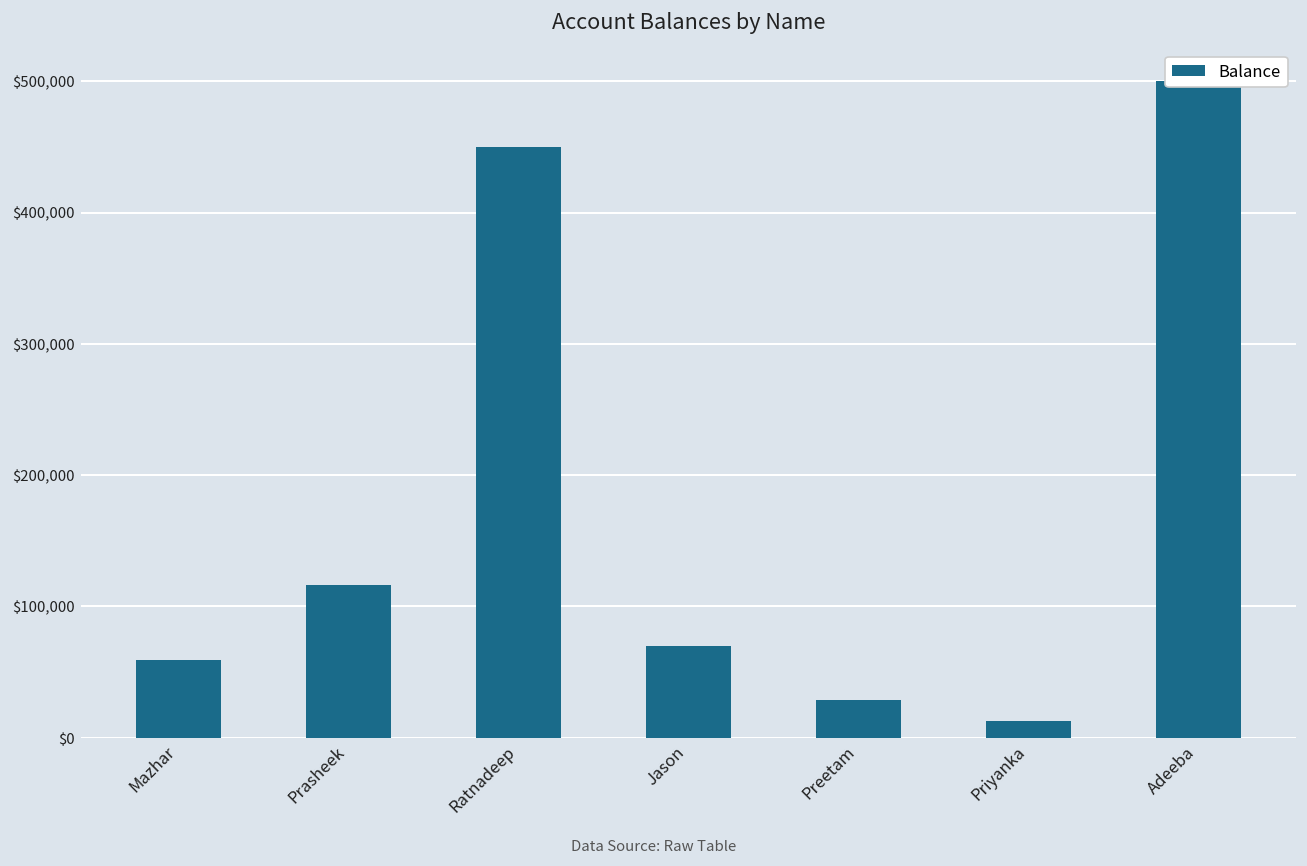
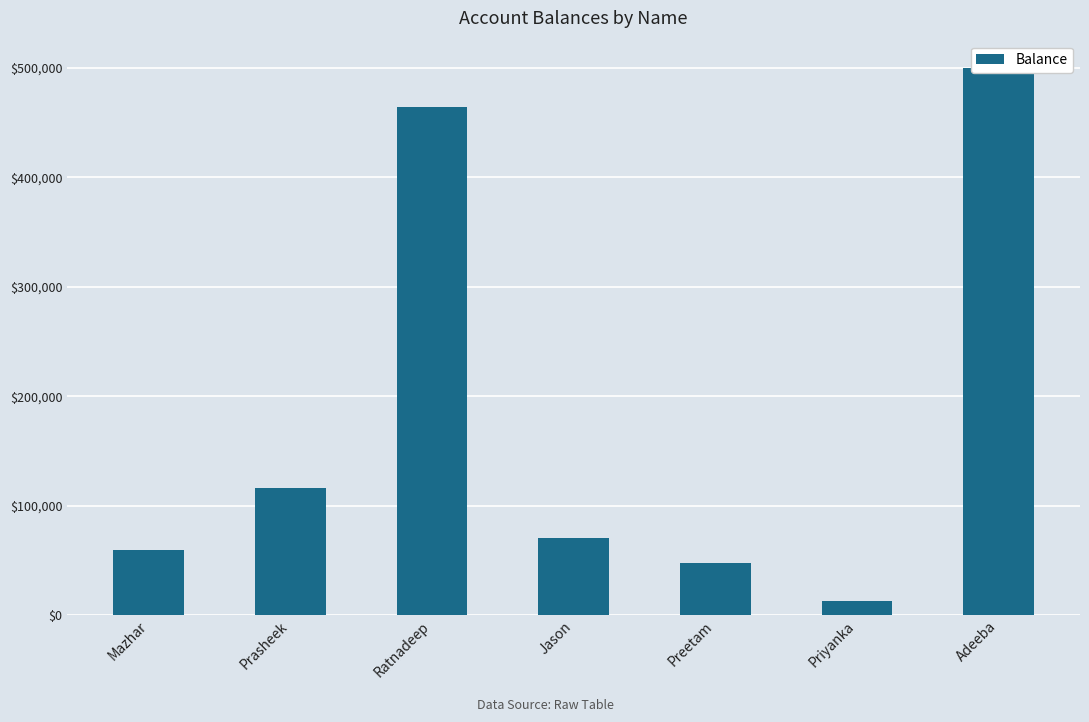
  {
    "Mazhar": "$59,000",
    "Prasheek": "$116,000",
-   "Ratnadeep": "$450,000",
+   "Ratnadeep": "$464,000",
    "Jason": "$70,000",
-   "Preetam": "$29,000",
+   "Preetam": "$48,000",
    "Priyanka": "$13,000"
  }
